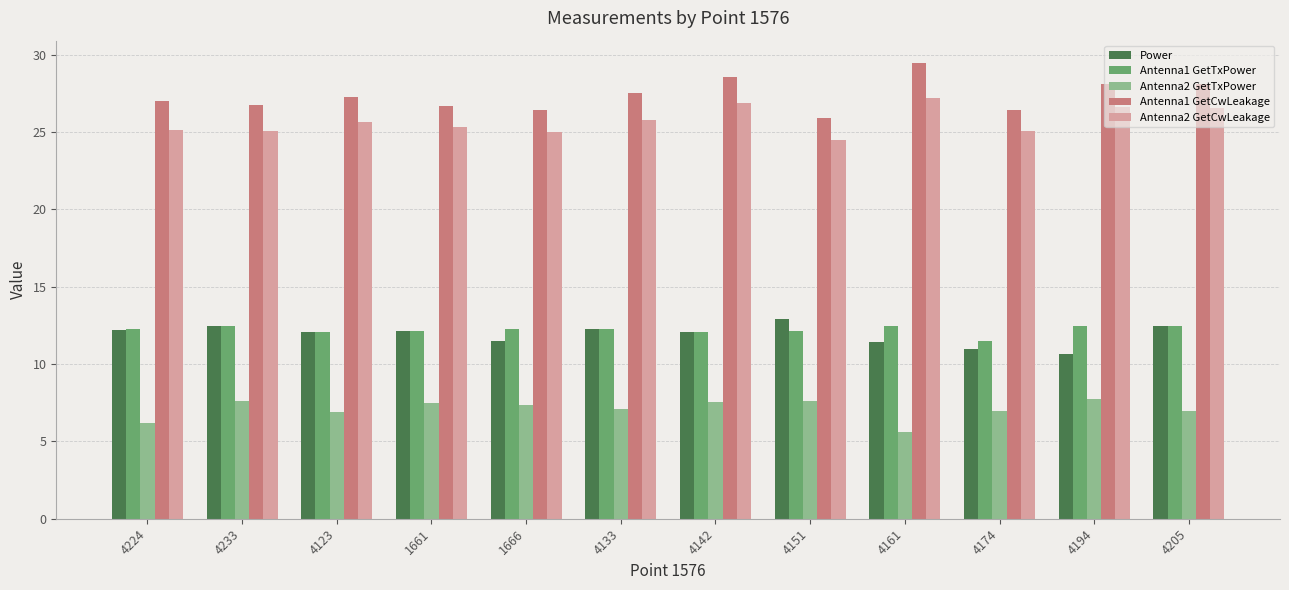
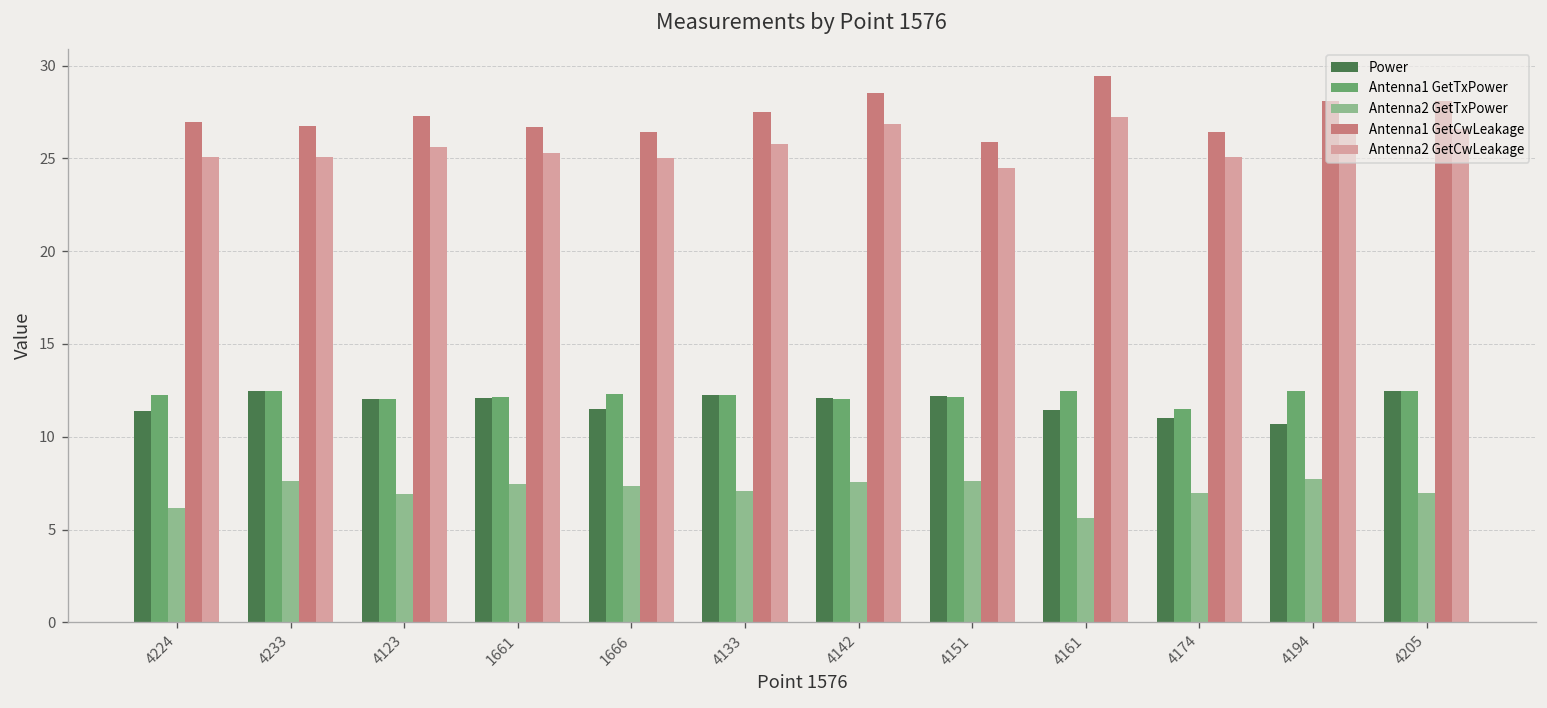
  {
    "Power": {
-     "4224": 12.2,
+     "4224": 11.4,
      "4233": 12.5,
      "4123": 12.1,
      "1661": 12.1,
      "1666": 11.5,
      "4133": 12.3,
      "4142": 12.1,
-     "4151": 12.9,
+     "4151": 12.2,
      "4161": 11.4,
      "4174": 11.0,
      "4194": 10.7,
      "4205": 12.5
    }
  }
